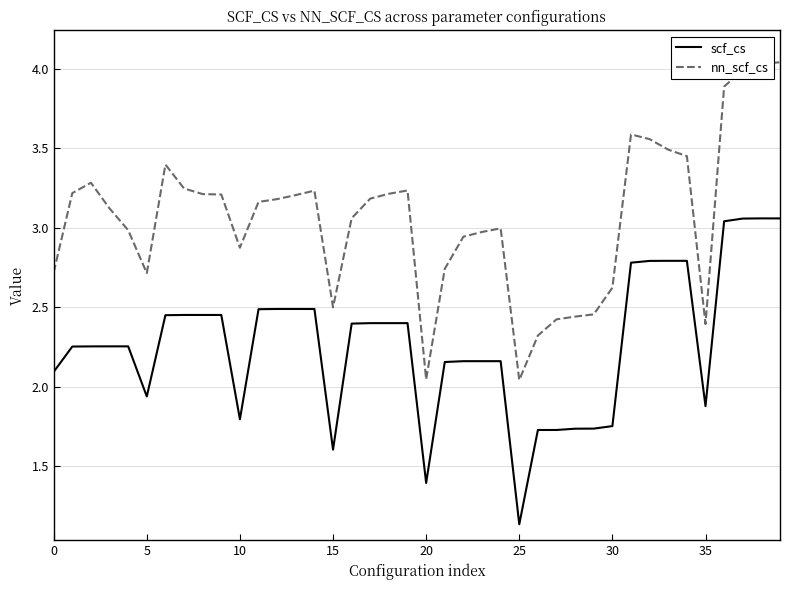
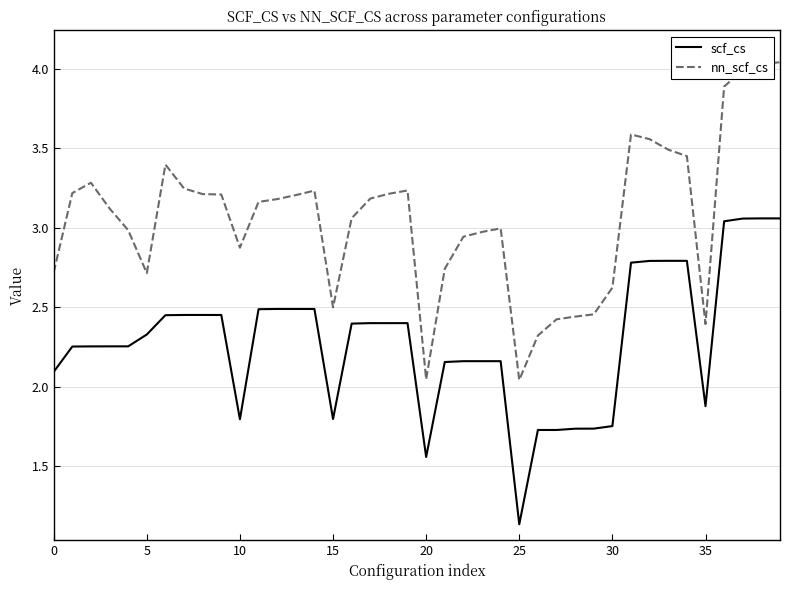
  {
    "scf_cs": {
      "0": 2.09,
-     "5": 1.94,
+     "5": 2.33,
      "10": 1.80,
-     "15": 1.61,
-     "20": 1.40,
+     "15": 1.80,
+     "20": 1.56,
      "25": 1.14,
      "30": 1.75,
      "35": 1.88
    },
    "nn_scf_cs": {
      "0": 2.72,
      "5": 2.72,
      "10": 2.88,
      "15": 2.50,
      "20": 2.05,
      "25": 2.04,
      "30": 2.62,
      "35": 2.40
    }
  }
